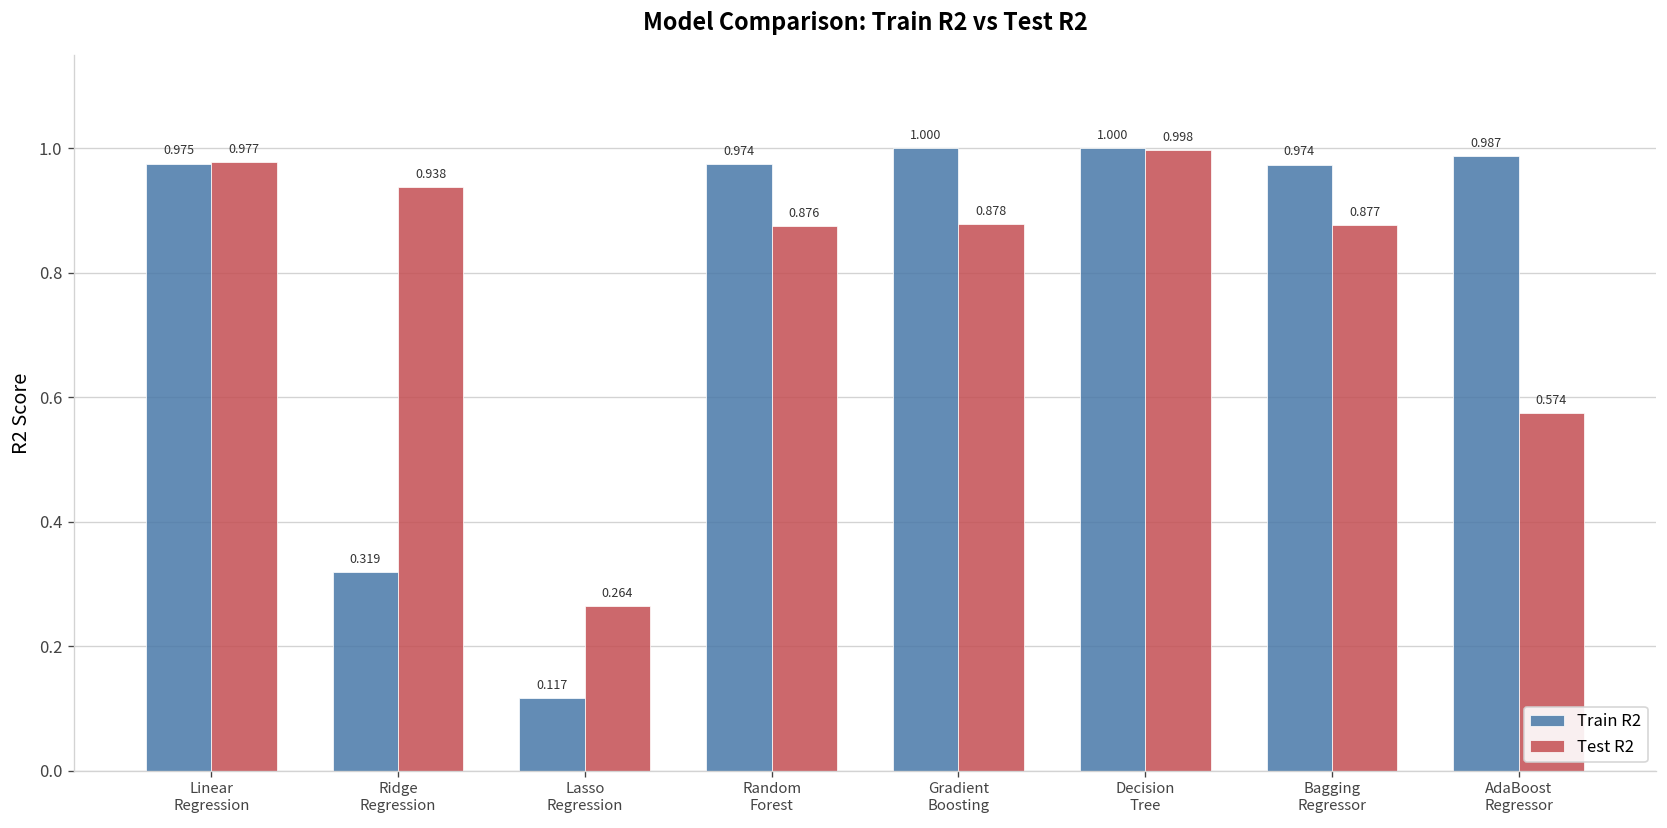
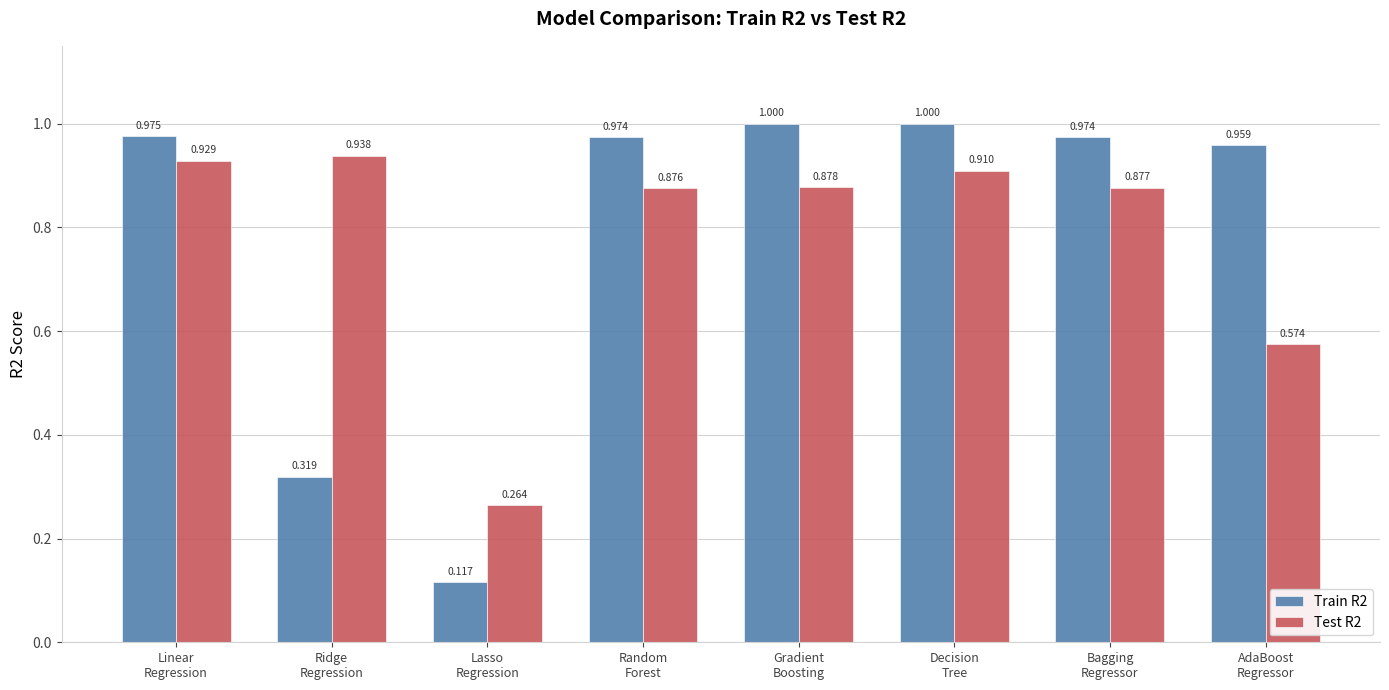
  {
    "Train R2": {
      "Linear Regression": 0.975,
      "Ridge Regression": 0.319,
      "Lasso Regression": 0.117,
      "Random Forest": 0.974,
      "Gradient Boosting": 1.000,
      "Decision Tree": 1.000,
      "Bagging Regressor": 0.974,
-     "AdaBoost Regressor": 0.987
+     "AdaBoost Regressor": 0.959
    },
    "Test R2": {
-     "Linear Regression": 0.977,
+     "Linear Regression": 0.929,
      "Ridge Regression": 0.938,
      "Lasso Regression": 0.264,
      "Random Forest": 0.876,
      "Gradient Boosting": 0.878,
-     "Decision Tree": 0.998,
+     "Decision Tree": 0.910,
      "Bagging Regressor": 0.877,
      "AdaBoost Regressor": 0.574
    }
  }
